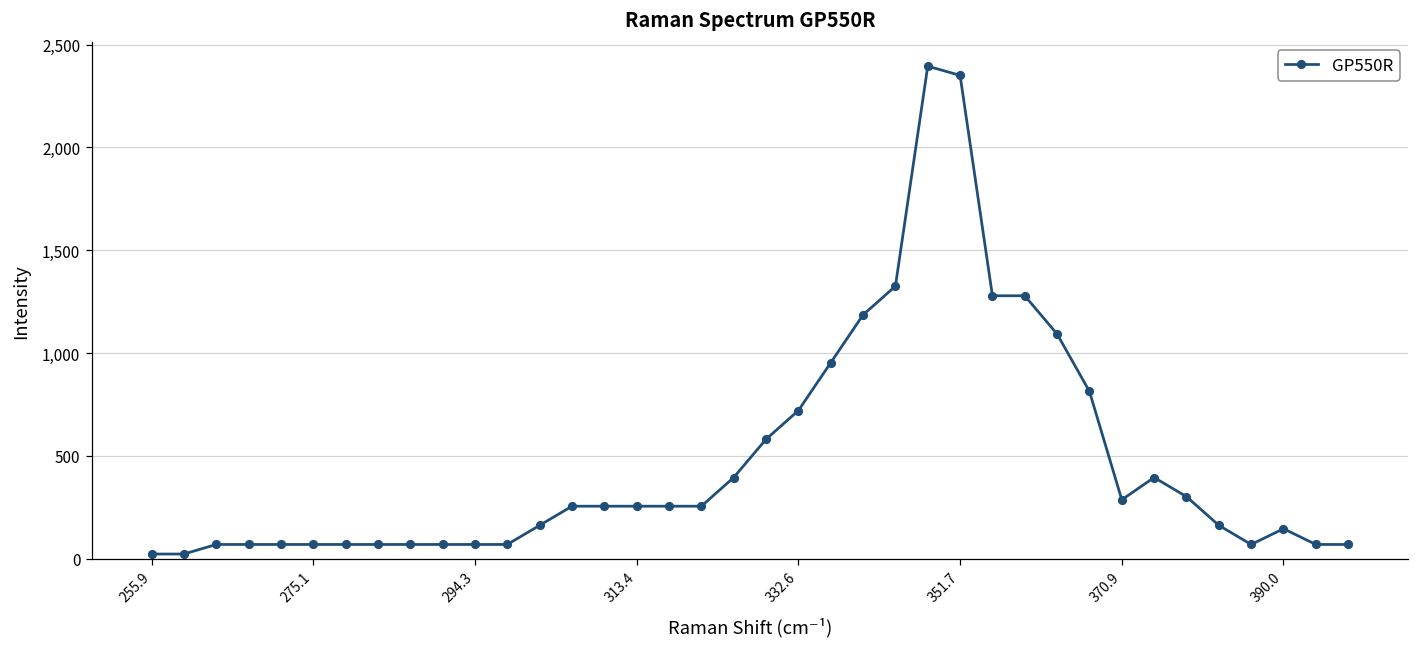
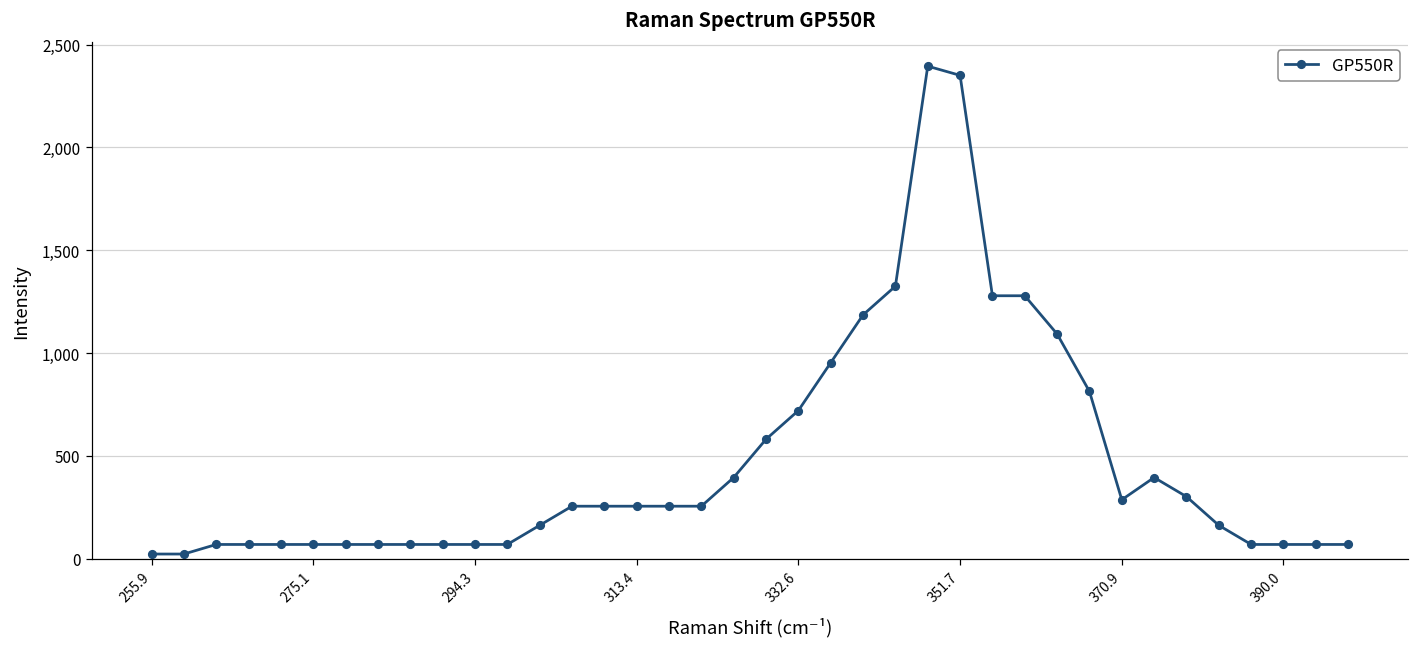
  {
    "255.9": "20",
    "275.1": "70",
    "294.3": "70",
    "313.4": "260",
    "332.6": "720",
    "351.7": "2,350",
    "370.9": "290",
-   "390.0": "150"
+   "390.0": "70"
  }
